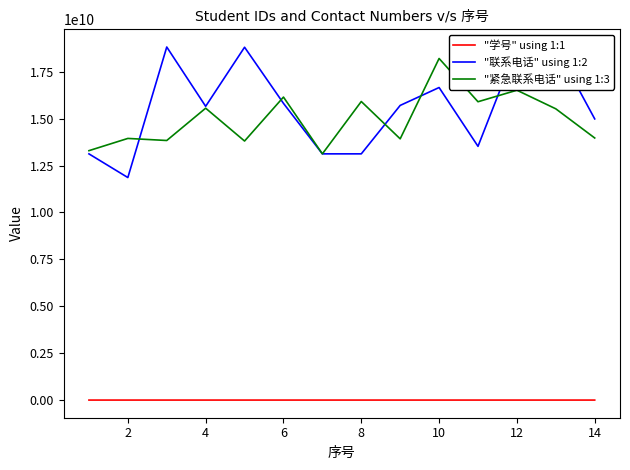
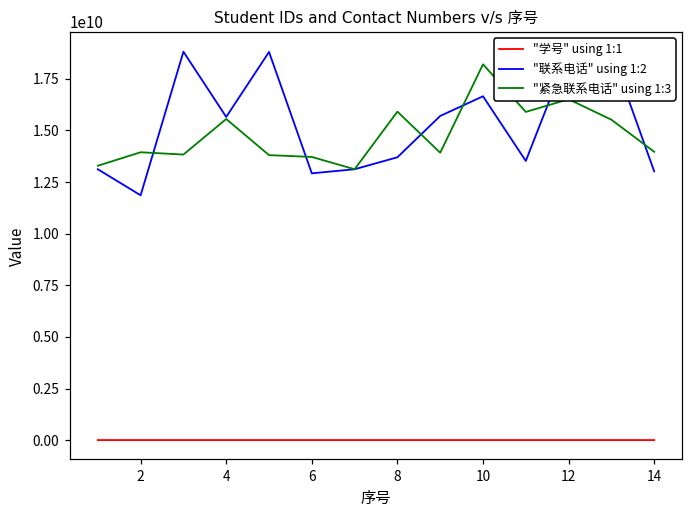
  {
    "\"学号\" using 1:1": {
      "2": 0,
      "4": 0,
      "6": 0,
      "8": 0,
      "10": 0,
      "12": 0,
      "14": 0
    },
    "\"联系电话\" using 1:2": {
      "2": 11900000000,
-     "6": 15800000000,
-     "8": 13100000000,
+     "6": 12900000000,
+     "8": 13700000000,
      "10": 16700000000,
-     "14": 15000000000
+     "14": 13000000000
    },
    "\"紧急联系电话\" using 1:3": {
      "2": 13900000000,
-     "6": 16100000000,
+     "6": 13700000000,
      "8": 15900000000,
      "10": 18200000000,
      "12": 16500000000,
      "14": 14000000000
    }
  }
